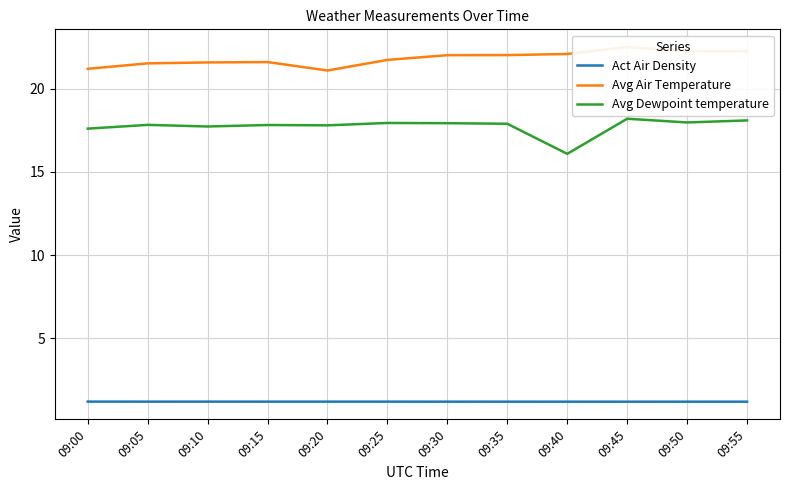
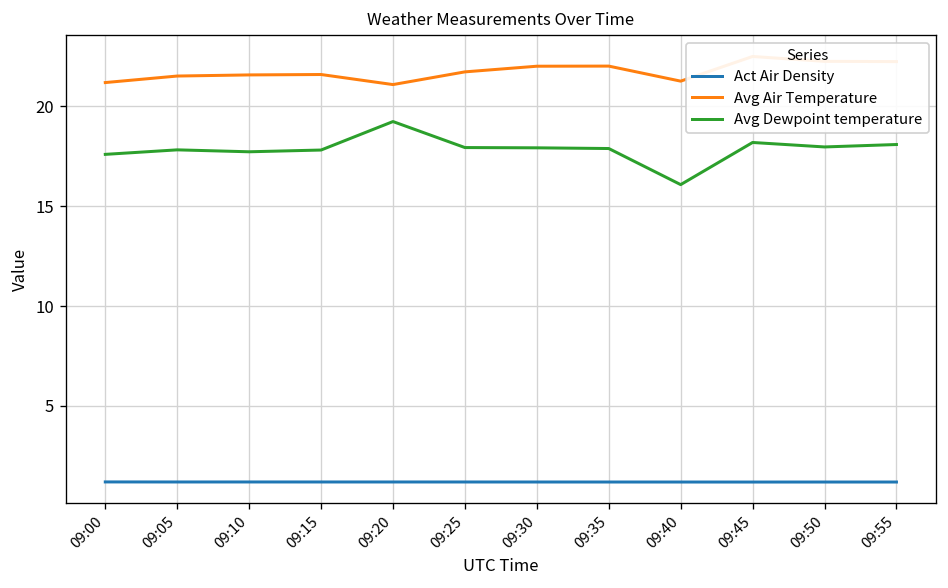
  {
    "Act Air Density": {
      "09:00": 1.2,
      "09:05": 1.2,
      "09:10": 1.2,
      "09:15": 1.2,
      "09:20": 1.2,
      "09:25": 1.2,
      "09:30": 1.2,
      "09:35": 1.2,
      "09:40": 1.2,
      "09:45": 1.2,
      "09:50": 1.2,
      "09:55": 1.2
    },
    "Avg Air Temperature": {
      "09:00": 21.2,
      "09:05": 21.5,
      "09:10": 21.6,
      "09:15": 21.6,
      "09:20": 21.1,
      "09:25": 21.7,
      "09:30": 22.0,
      "09:35": 22.0,
-     "09:40": 22.1
+     "09:40": 21.3
    },
    "Avg Dewpoint temperature": {
      "09:00": 17.6,
      "09:05": 17.8,
      "09:10": 17.7,
      "09:15": 17.8,
-     "09:20": 17.8,
+     "09:20": 19.2,
      "09:25": 17.9,
      "09:30": 17.9,
      "09:35": 17.9,
      "09:40": 16.1,
      "09:45": 18.2,
      "09:50": 18.0,
      "09:55": 18.1
    }
  }
